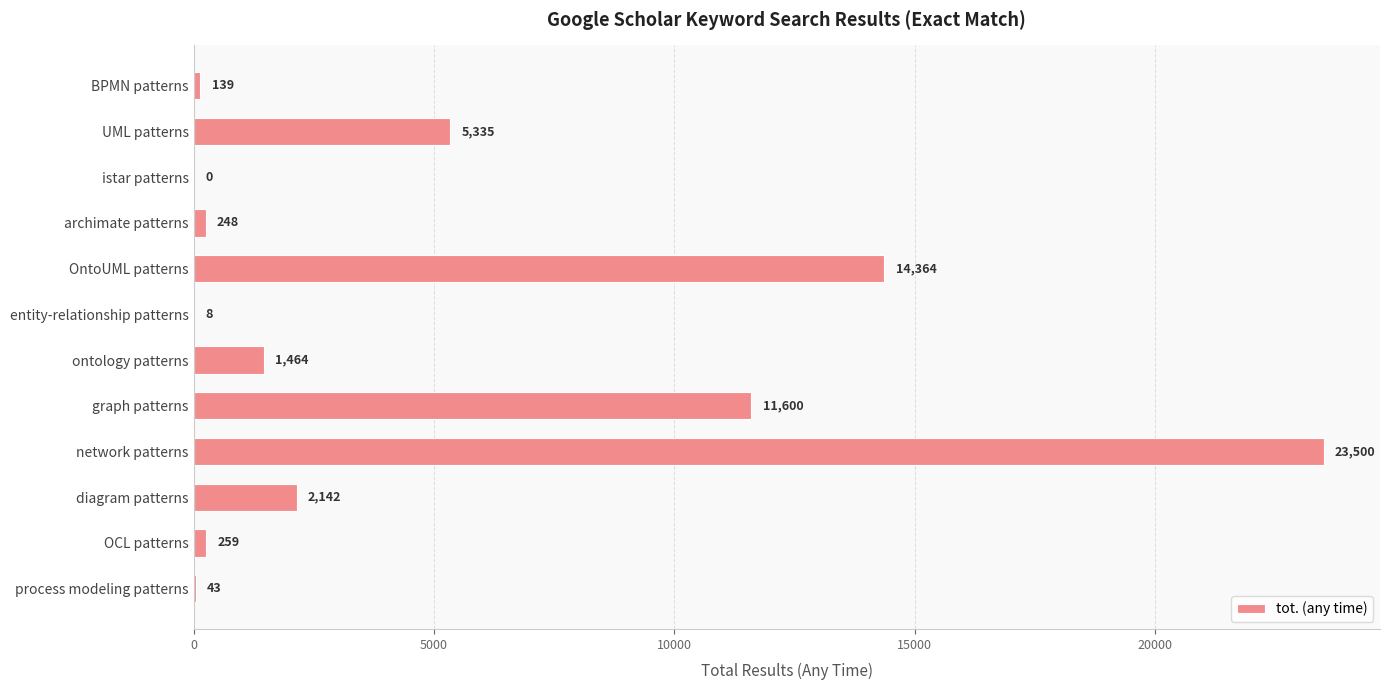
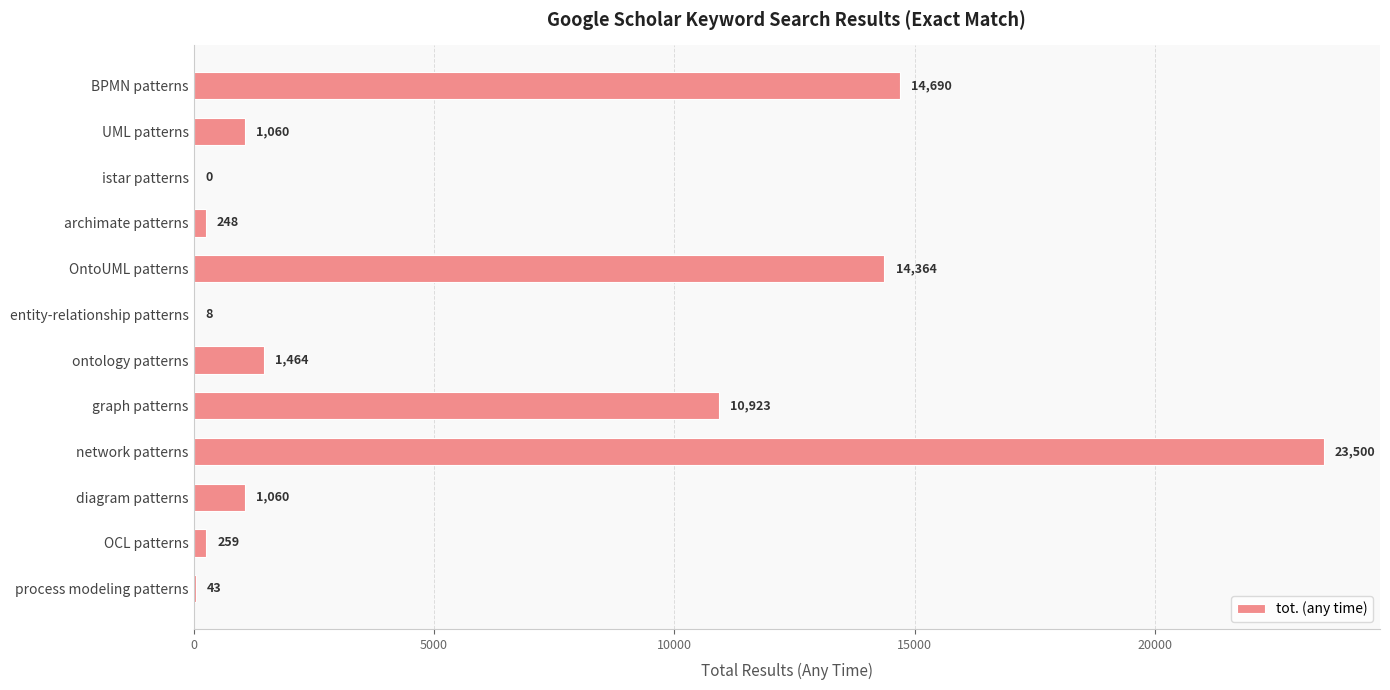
  {
-   "BPMN patterns": "139",
-   "UML patterns": "5,335",
+   "BPMN patterns": "14,690",
+   "UML patterns": "1,060",
    "istar patterns": "0",
    "archimate patterns": "248",
    "OntoUML patterns": "14,364",
    "entity-relationship patterns": "8",
    "ontology patterns": "1,464",
-   "graph patterns": "11,600",
+   "graph patterns": "10,923",
    "network patterns": "23,500",
-   "diagram patterns": "2,142",
+   "diagram patterns": "1,060",
    "OCL patterns": "259",
    "process modeling patterns": "43"
  }
